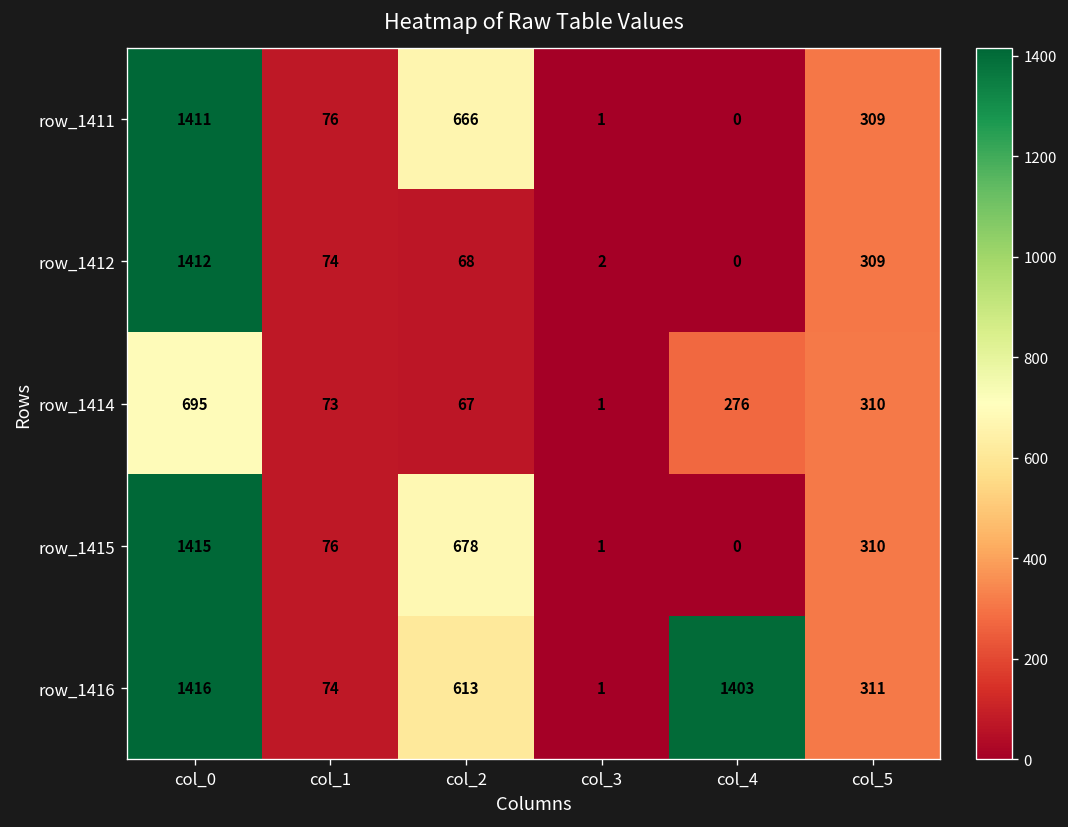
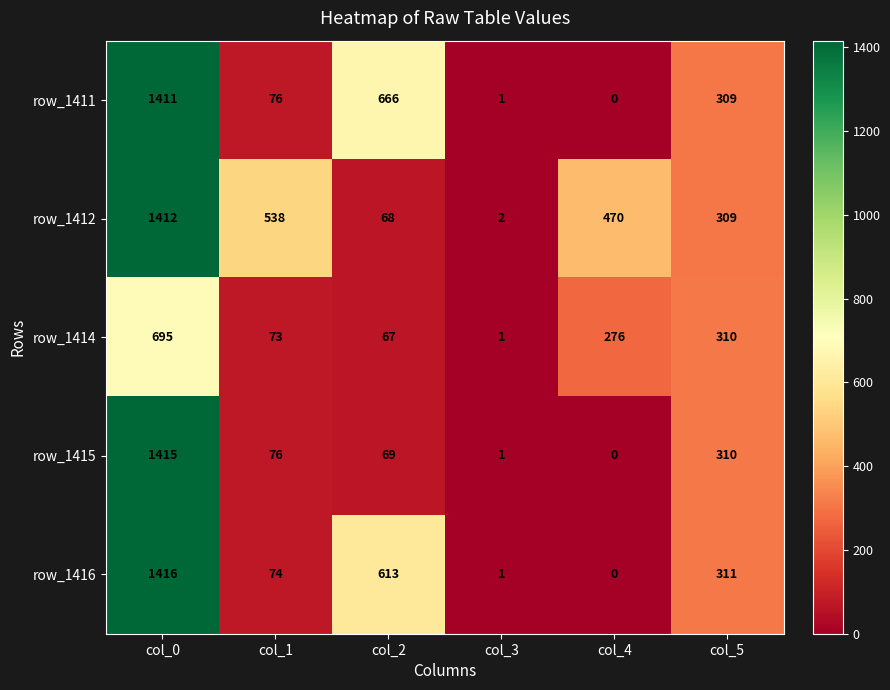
  {
    "row_1411": {
      "col_0": 1411,
      "col_1": 76,
      "col_2": 666,
      "col_3": 1,
      "col_4": 0,
      "col_5": 309
    },
    "row_1412": {
      "col_0": 1412,
-     "col_1": 74,
+     "col_1": 538,
      "col_2": 68,
      "col_3": 2,
-     "col_4": 0,
+     "col_4": 470,
      "col_5": 309
    },
    "row_1414": {
      "col_0": 695,
      "col_1": 73,
      "col_2": 67,
      "col_3": 1,
      "col_4": 276,
      "col_5": 310
    },
    "row_1415": {
      "col_0": 1415,
      "col_1": 76,
-     "col_2": 678,
+     "col_2": 69,
      "col_3": 1,
      "col_4": 0,
      "col_5": 310
    },
    "row_1416": {
      "col_0": 1416,
      "col_1": 74,
      "col_2": 613,
      "col_3": 1,
-     "col_4": 1403,
+     "col_4": 0,
      "col_5": 311
    }
  }
